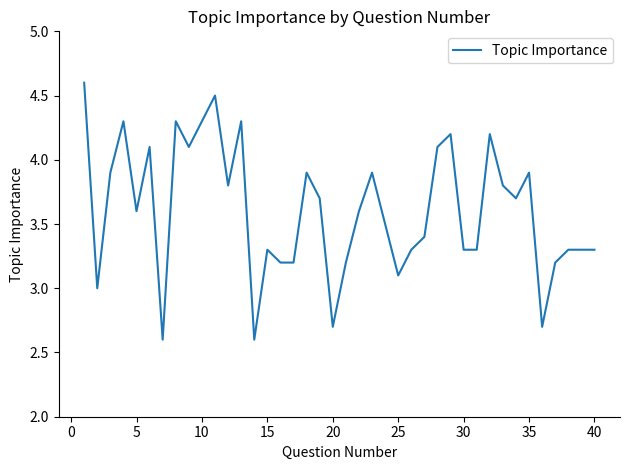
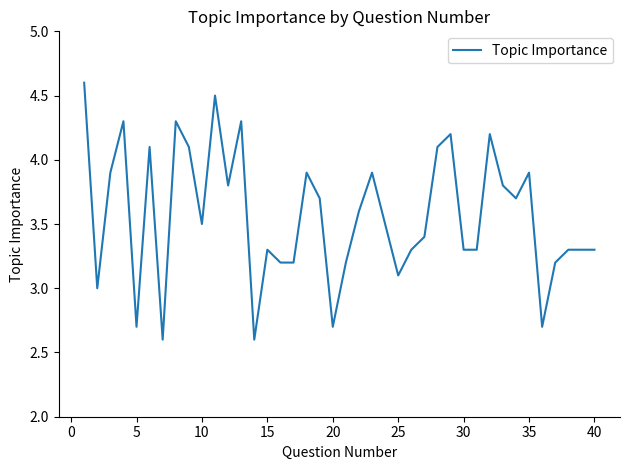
  {
-   "5": 3.6,
-   "10": 4.3,
+   "5": 2.7,
+   "10": 3.5,
    "15": 3.3,
    "20": 2.7,
    "25": 3.1,
    "30": 3.3,
    "35": 3.9,
    "40": 3.3
  }
